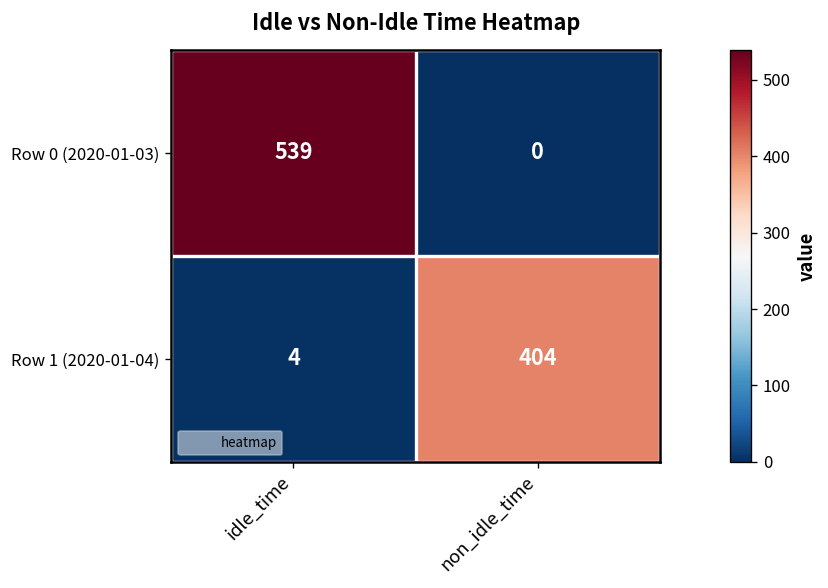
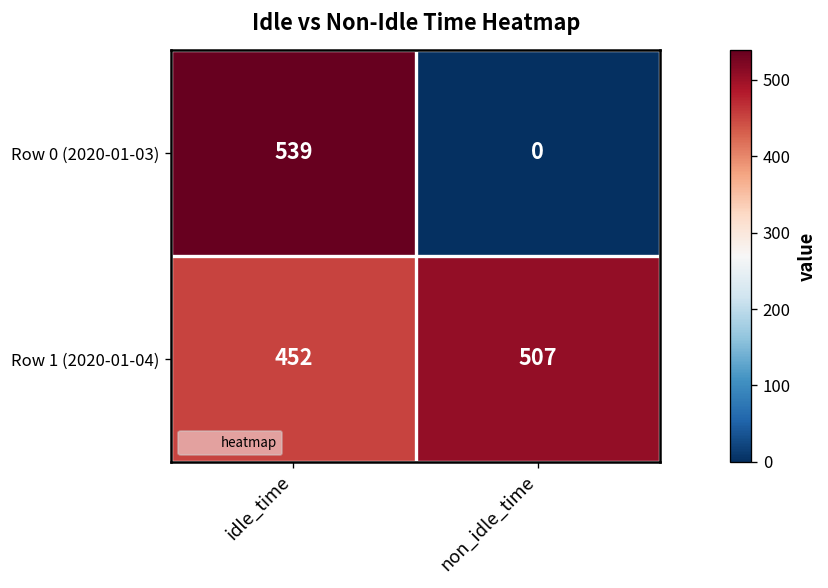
  {
    "Row 0 (2020-01-03)": {
      "idle_time": 539,
      "non_idle_time": 0
    },
    "Row 1 (2020-01-04)": {
-     "idle_time": 4,
-     "non_idle_time": 404
+     "idle_time": 452,
+     "non_idle_time": 507
    }
  }
